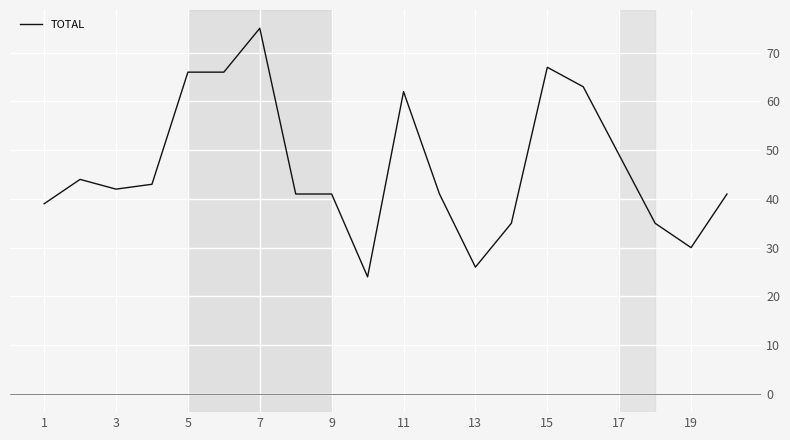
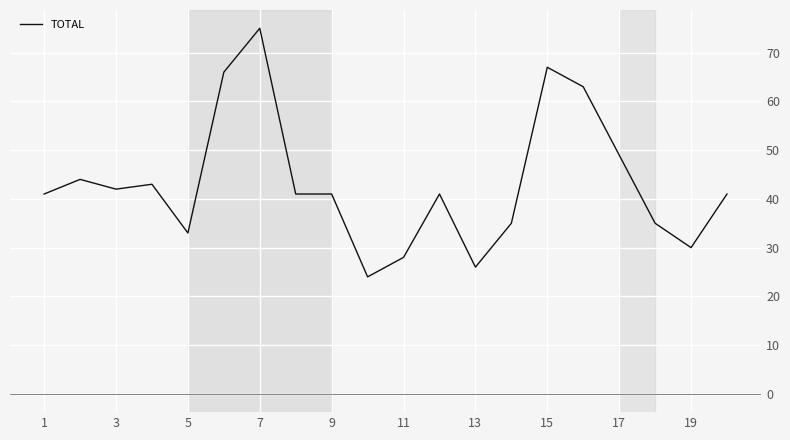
  {
-   "1": 39,
+   "1": 41,
    "3": 42,
-   "5": 66,
+   "5": 33,
    "7": 75,
    "9": 41,
-   "11": 62,
+   "11": 28,
    "13": 26,
    "15": 67,
    "17": 49,
    "19": 30
  }
